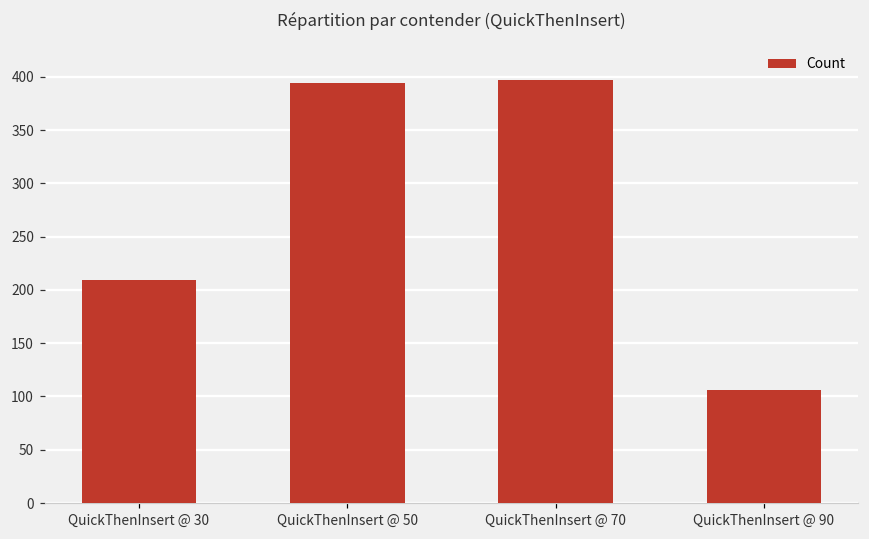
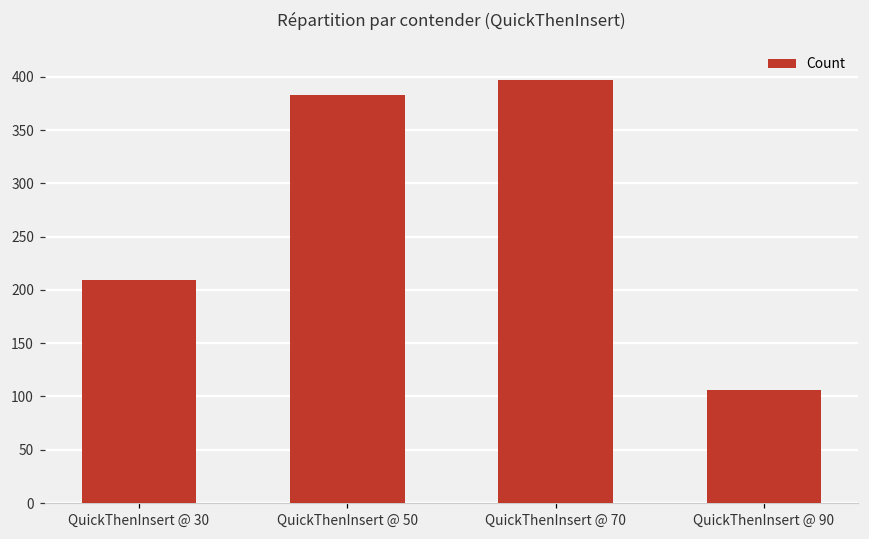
  {
    "QuickThenInsert @ 30": 210,
-   "QuickThenInsert @ 50": 390,
+   "QuickThenInsert @ 50": 380,
    "QuickThenInsert @ 70": 400,
    "QuickThenInsert @ 90": 110
  }
